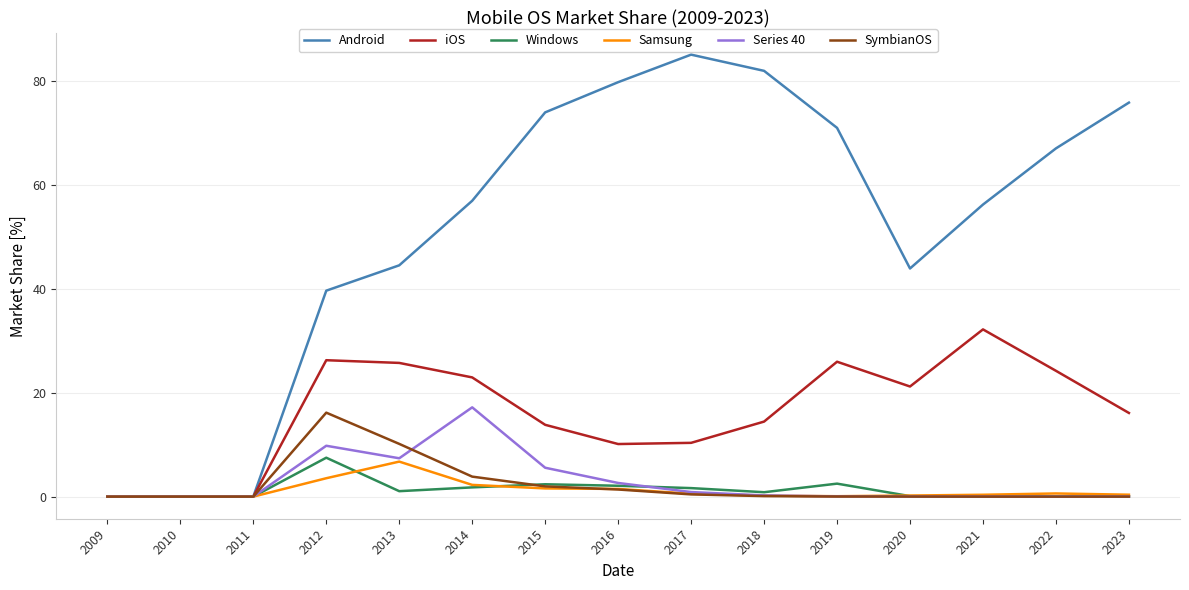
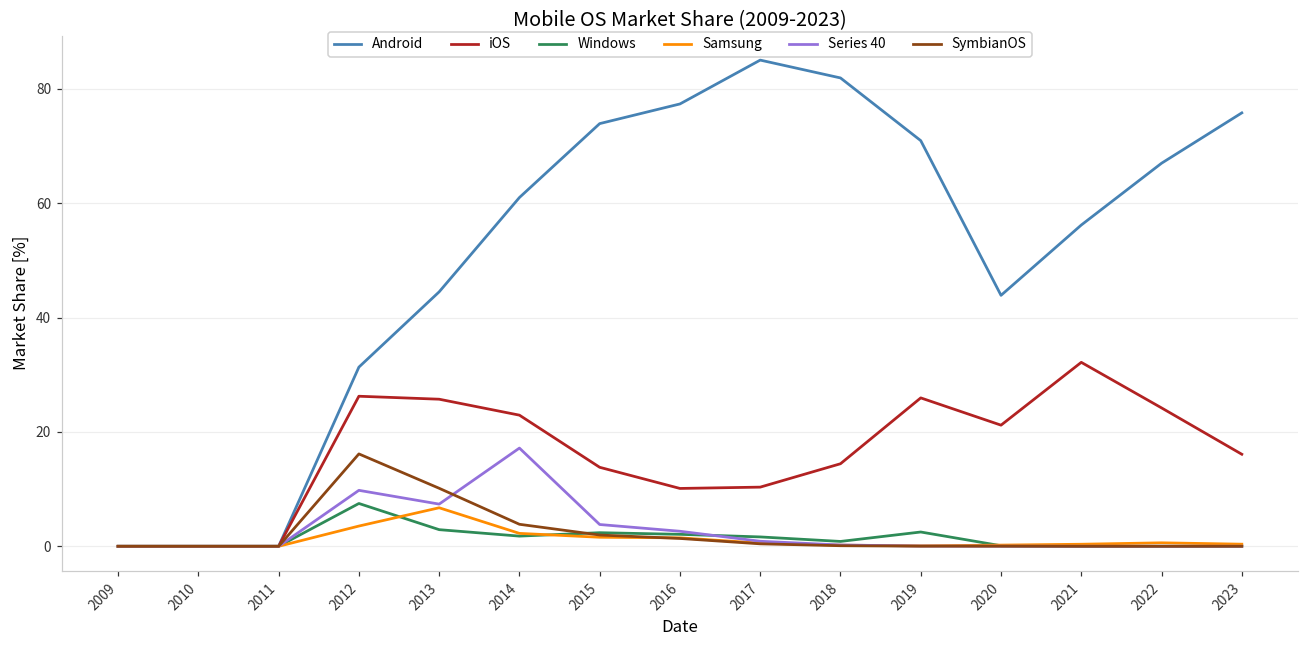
  {
    "Android": {
-     "2012": 40,
+     "2012": 31,
      "2013": 45,
-     "2014": 57,
+     "2014": 61,
      "2015": 74,
-     "2016": 80,
+     "2016": 77,
      "2017": 85,
      "2018": 82,
      "2019": 71,
      "2020": 44,
      "2021": 56,
      "2022": 67,
      "2023": 76
    },
    "Windows": {
      "2012": 7,
-     "2013": 1,
+     "2013": 3,
      "2016": 2,
      "2017": 2,
      "2018": 1,
      "2019": 3
    },
    "Samsung": {
      "2012": 4,
      "2013": 7,
      "2022": 1
    },
    "Series 40": {
      "2012": 10,
      "2013": 7,
      "2014": 17,
-     "2015": 6,
+     "2015": 4,
      "2016": 3
    }
  }
